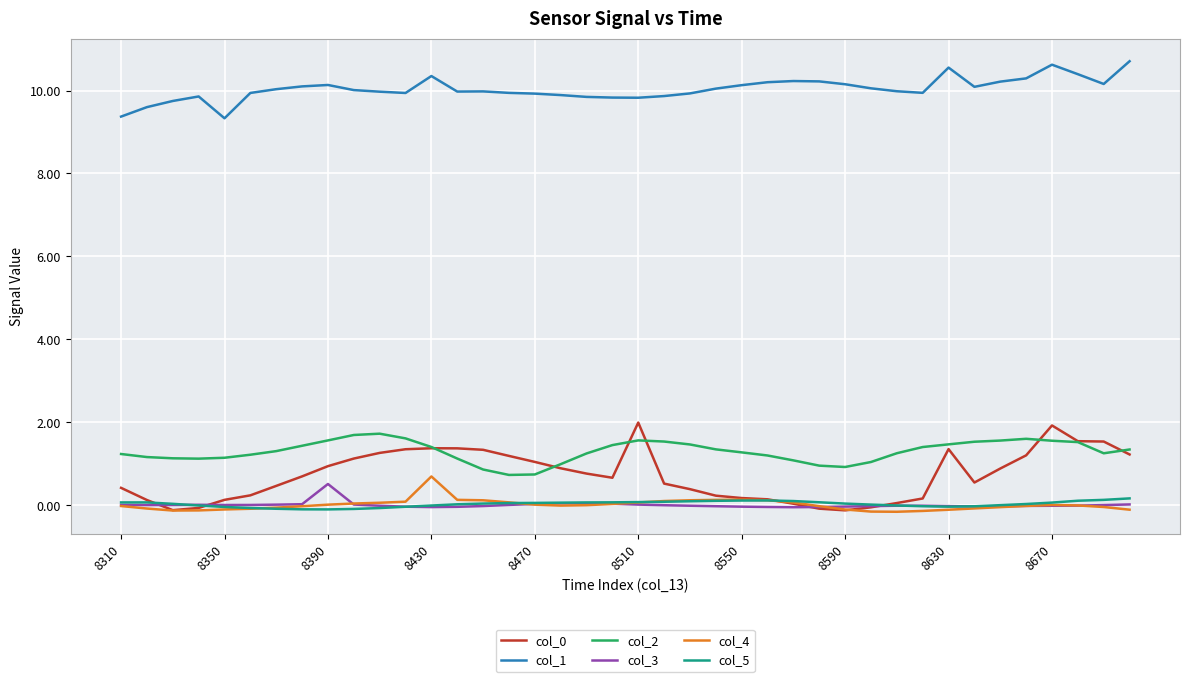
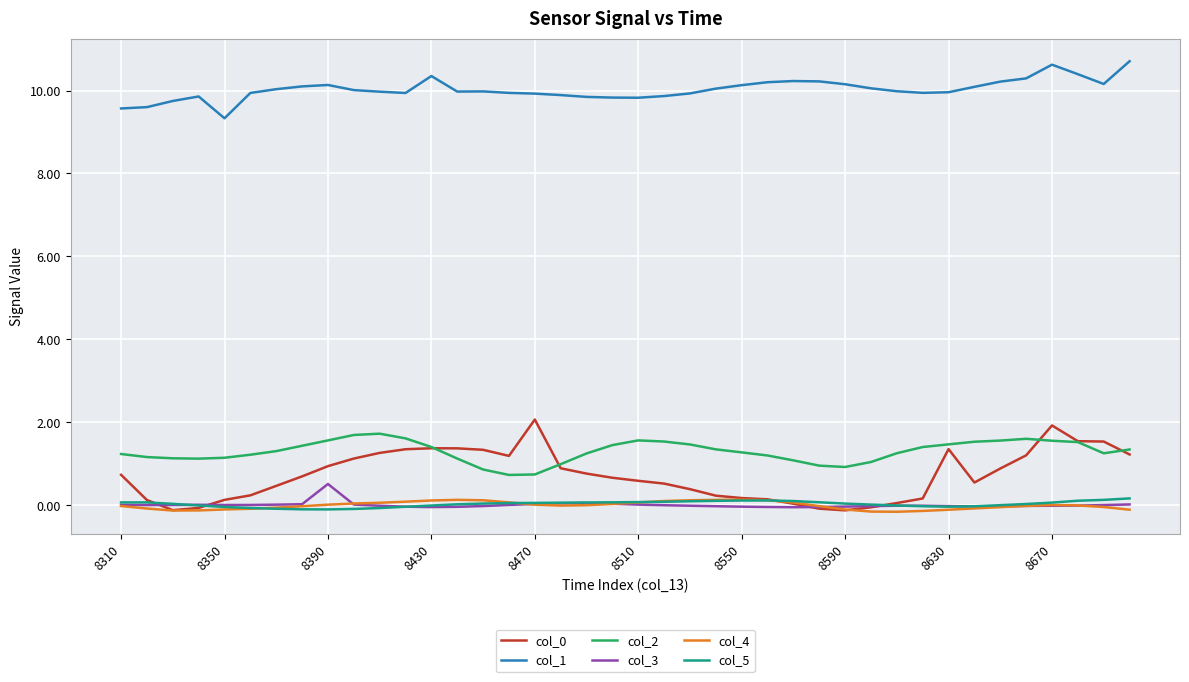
  {
    "col_0": {
-     "8310": 0.4,
+     "8310": 0.7,
      "8350": 0.1,
      "8390": 0.9,
-     "8470": 1.0,
-     "8510": 2.0,
+     "8470": 2.1,
+     "8510": 0.6,
      "8630": 1.4,
      "8670": 1.9
    },
    "col_1": {
-     "8310": 9.4,
+     "8310": 9.6,
      "8350": 9.3,
      "8390": 10.1,
      "8430": 10.3,
      "8470": 9.9,
      "8510": 9.8,
      "8550": 10.1,
      "8590": 10.2,
-     "8630": 10.6,
+     "8630": 10.0,
      "8670": 10.6
    },
    "col_3": {
      "8390": 0.5,
      "8550": 0.0,
      "8590": 0.0
    },
    "col_4": {
      "8390": 0.0,
-     "8430": 0.7,
+     "8430": 0.1,
      "8630": -0.1
    }
  }
